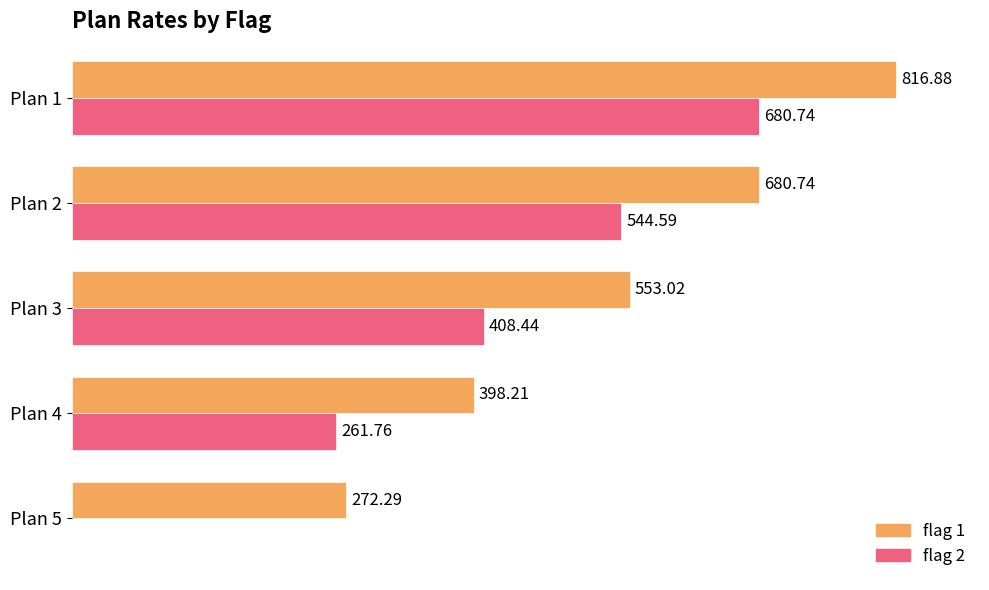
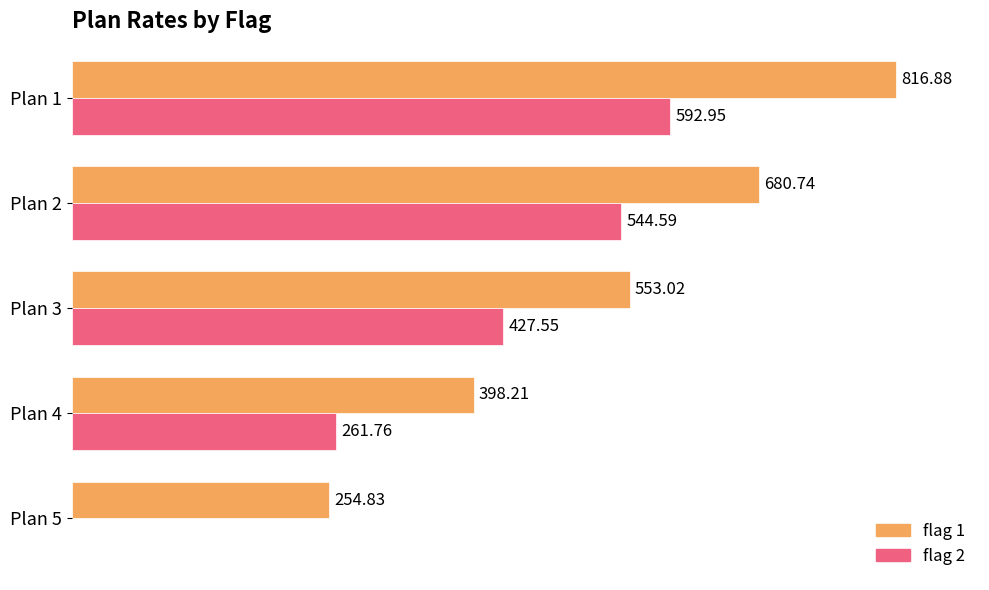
  {
    "flag 1": {
      "Plan 1": 816.88,
      "Plan 2": 680.74,
      "Plan 3": 553.02,
      "Plan 4": 398.21,
-     "Plan 5": 272.29
+     "Plan 5": 254.83
    },
    "flag 2": {
-     "Plan 1": 680.74,
+     "Plan 1": 592.95,
      "Plan 2": 544.59,
-     "Plan 3": 408.44,
+     "Plan 3": 427.55,
      "Plan 4": 261.76
    }
  }
